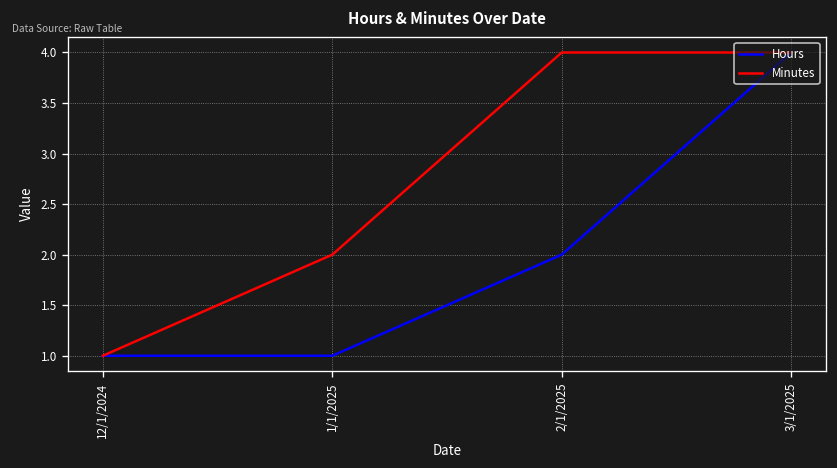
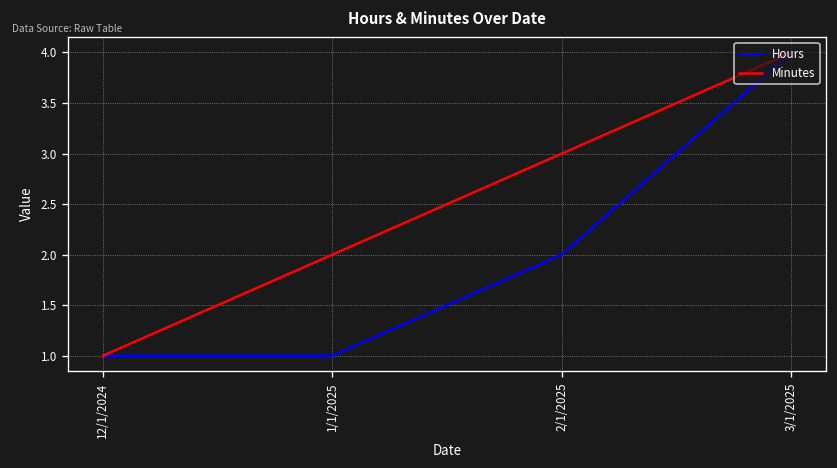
  {
    "Hours": {
      "1/1/2025": 1,
      "2/1/2025": 2
    },
    "Minutes": {
      "1/1/2025": 2,
-     "2/1/2025": 4
+     "2/1/2025": 3
    }
  }
